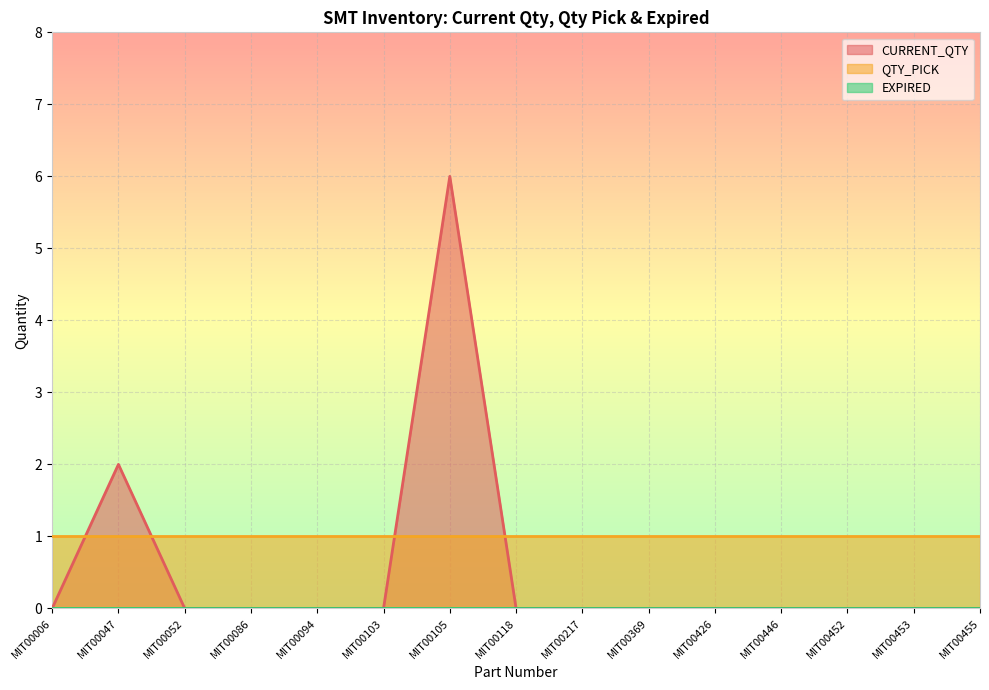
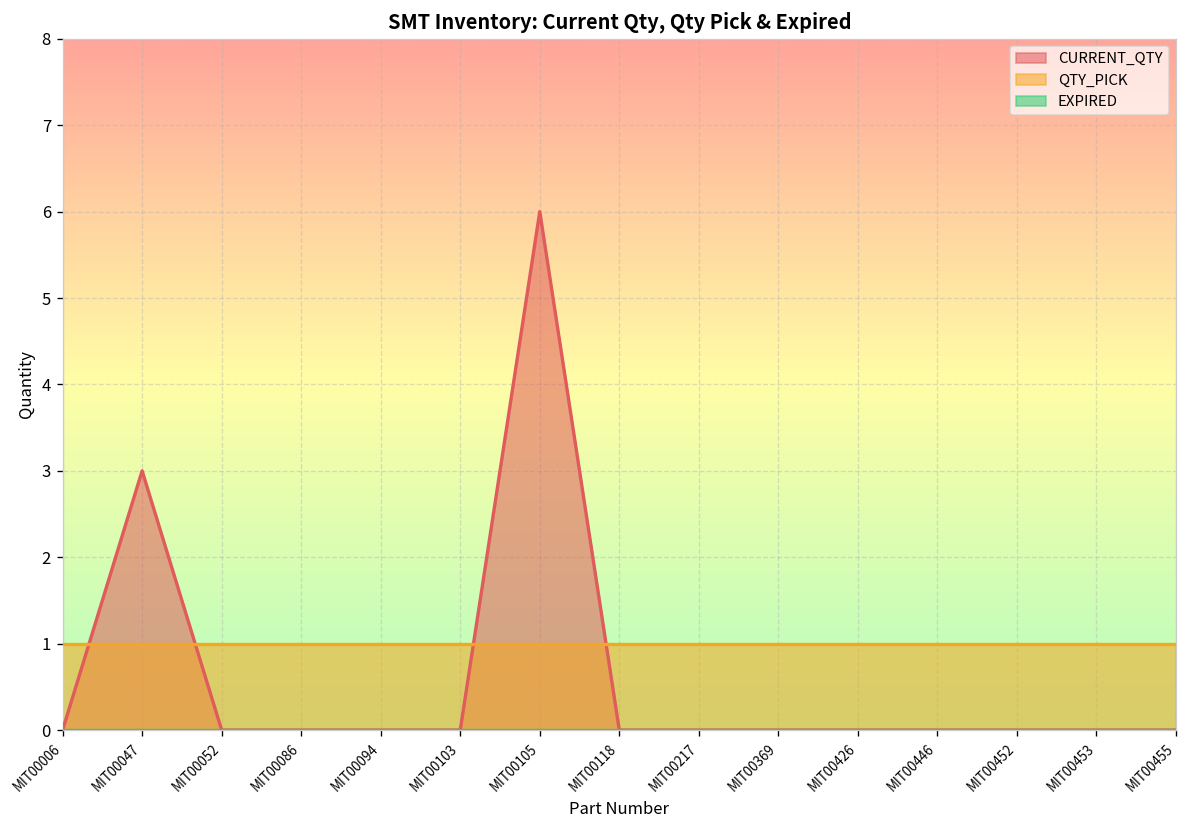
  {
    "CURRENT_QTY": {
-     "MIT00047": 2,
+     "MIT00047": 3,
      "MIT00105": 6
    },
    "QTY_PICK": {
      "MIT00006": 1,
      "MIT00047": 1,
      "MIT00052": 1,
      "MIT00086": 1,
      "MIT00094": 1,
      "MIT00103": 1,
      "MIT00105": 1,
      "MIT00118": 1,
      "MIT00217": 1,
      "MIT00369": 1,
      "MIT00426": 1,
      "MIT00446": 1,
      "MIT00452": 1,
      "MIT00453": 1,
      "MIT00455": 1
    },
    "EXPIRED": {
      "MIT00047": 0,
      "MIT00105": 0
    }
  }
